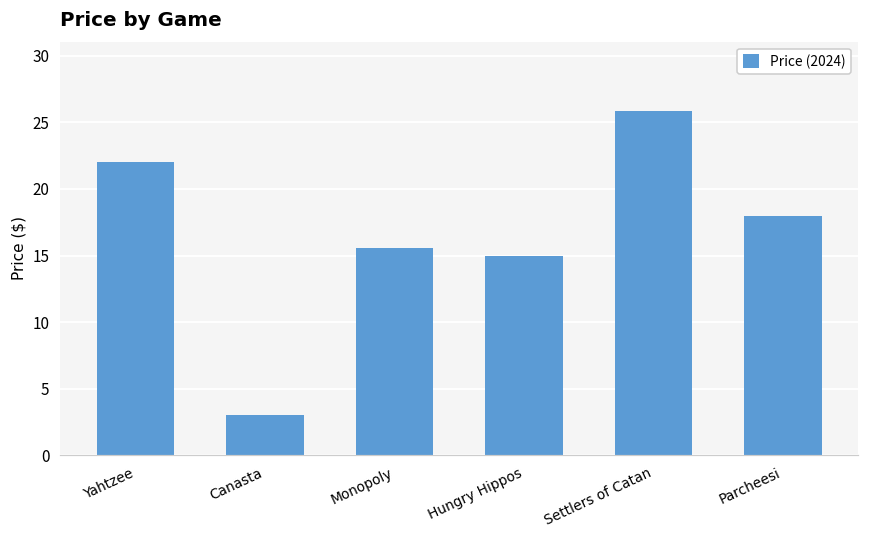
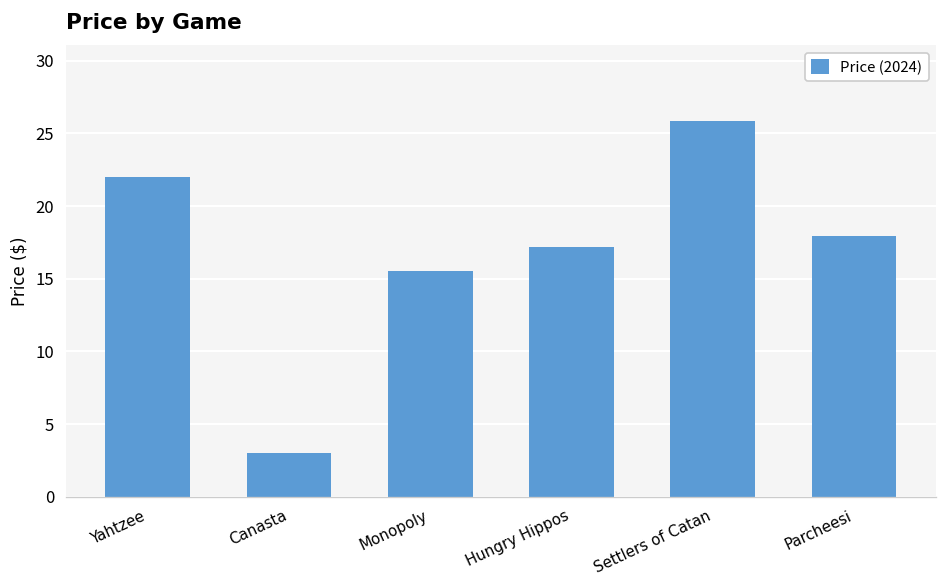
  {
    "Yahtzee": 22.0,
    "Canasta": 3.0,
    "Monopoly": 15.6,
-   "Hungry Hippos": 15.0,
+   "Hungry Hippos": 17.2,
    "Settlers of Catan": 25.9,
    "Parcheesi": 18.0
  }
